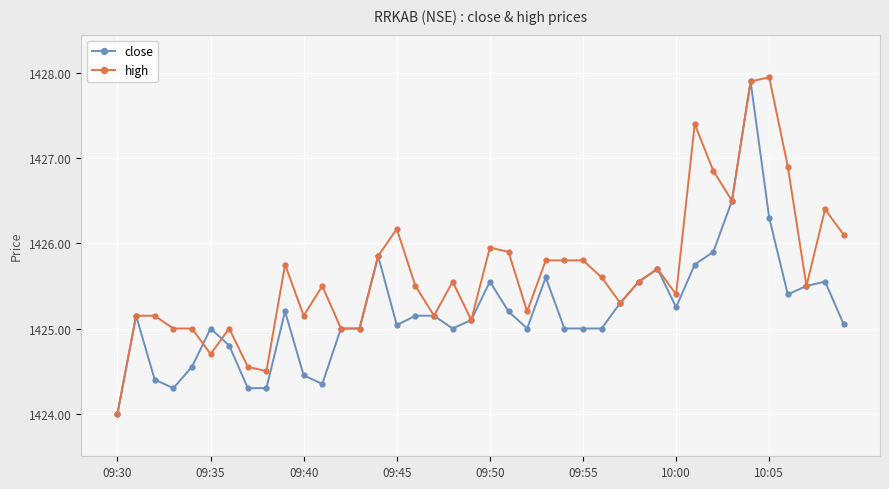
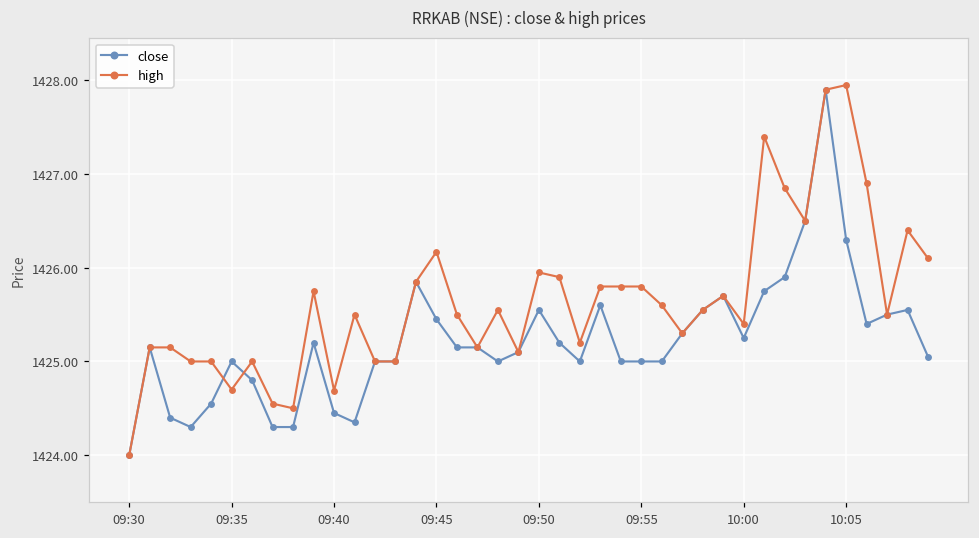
  {
    "close": {
      "09:35": 1425.0,
      "09:40": 1424.5,
-     "09:45": 1425.0,
+     "09:45": 1425.5,
      "09:50": 1425.6,
      "09:55": 1425.0,
      "10:00": 1425.3,
      "10:05": 1426.3
    },
    "high": {
      "09:35": 1424.7,
-     "09:40": 1425.2,
+     "09:40": 1424.7,
      "09:45": 1426.2,
      "09:50": 1426.0,
      "09:55": 1425.8,
      "10:00": 1425.4,
      "10:05": 1428.0
    }
  }
